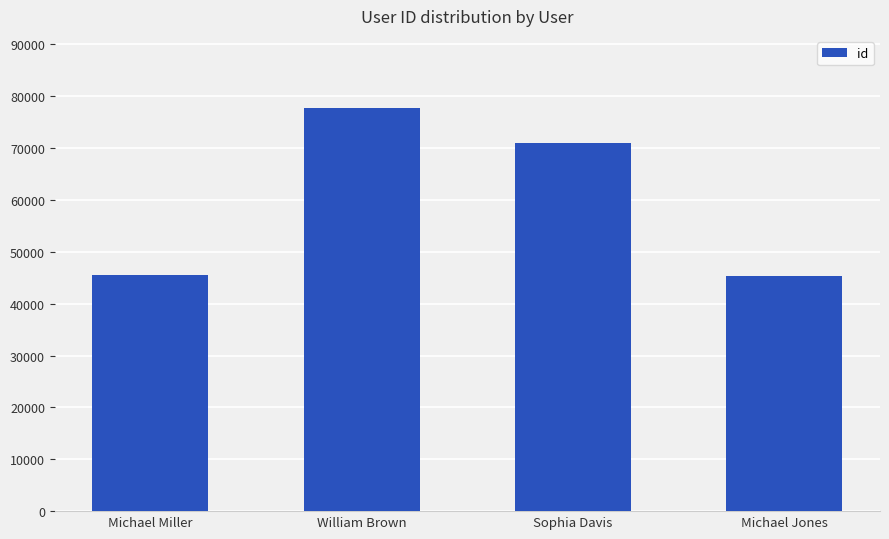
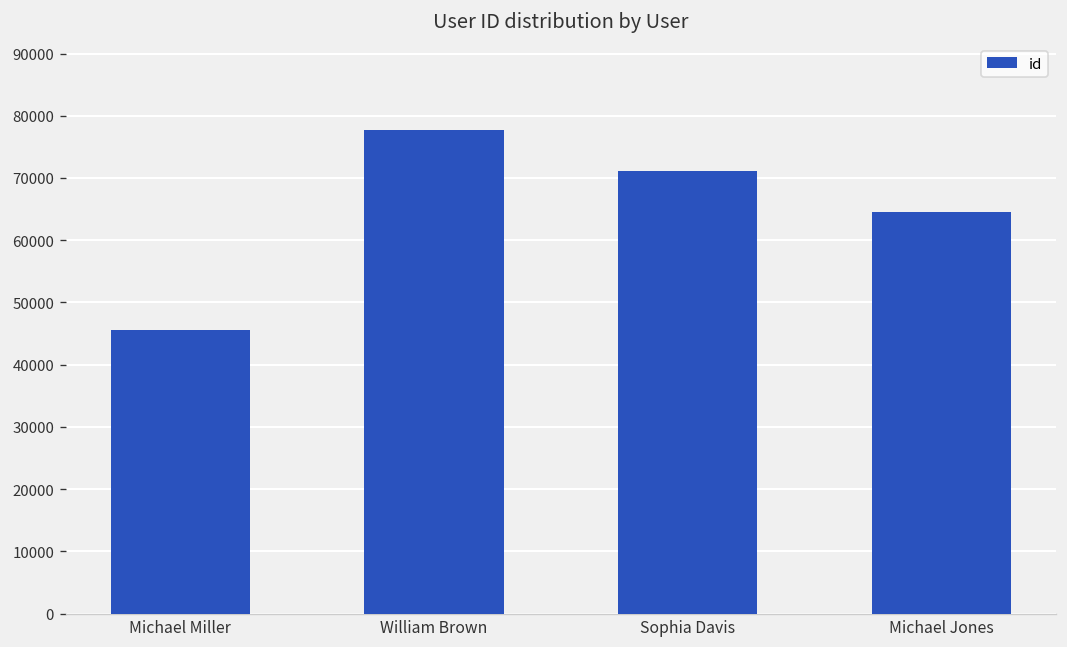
  {
    "Michael Miller": 46000,
    "William Brown": 78000,
    "Sophia Davis": 71000,
-   "Michael Jones": 45000
+   "Michael Jones": 65000
  }
